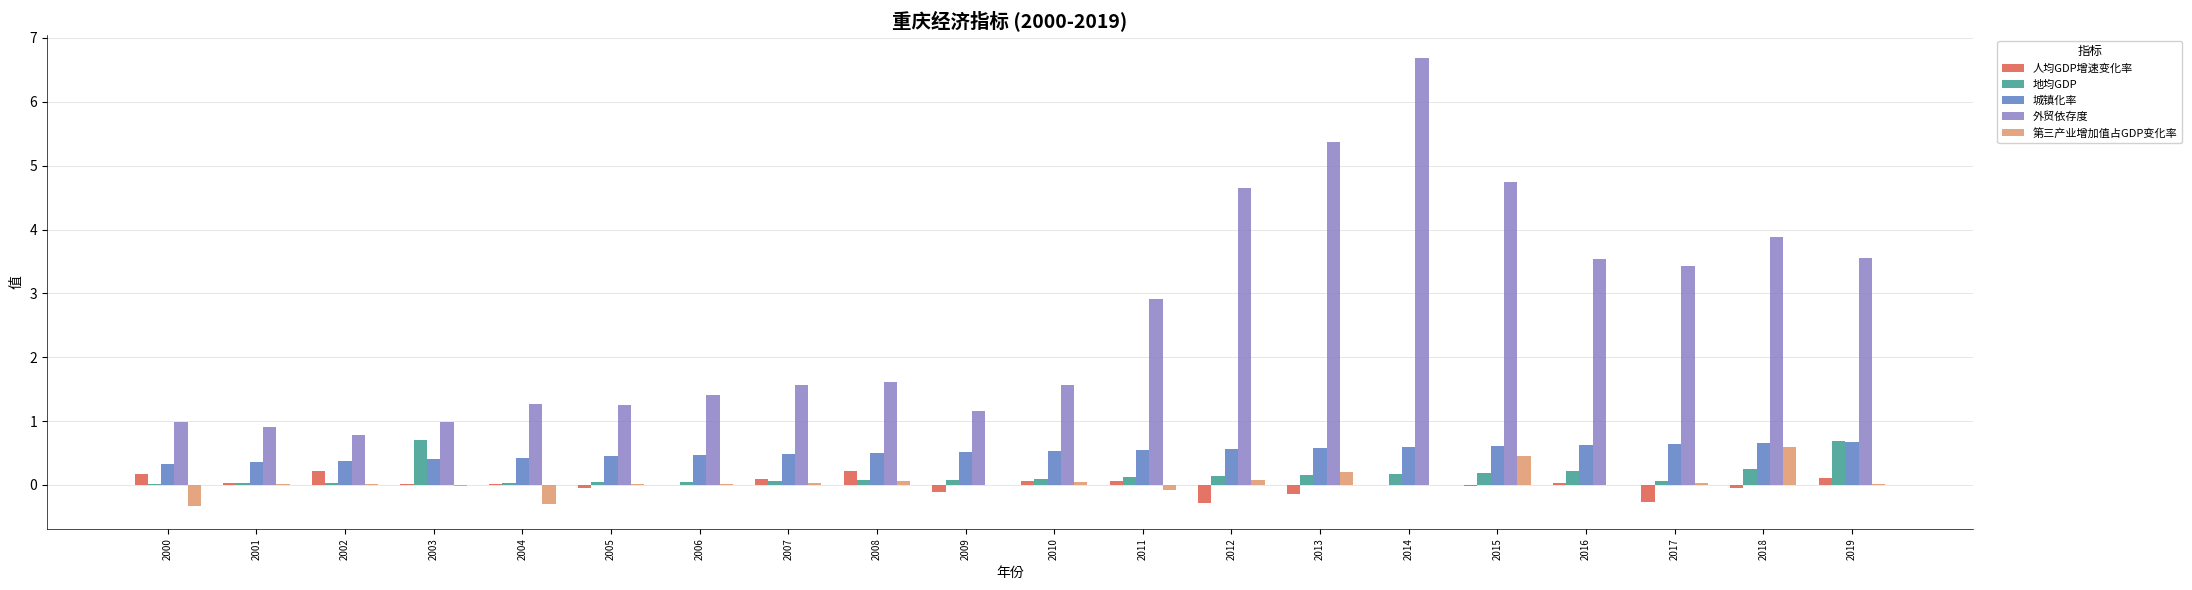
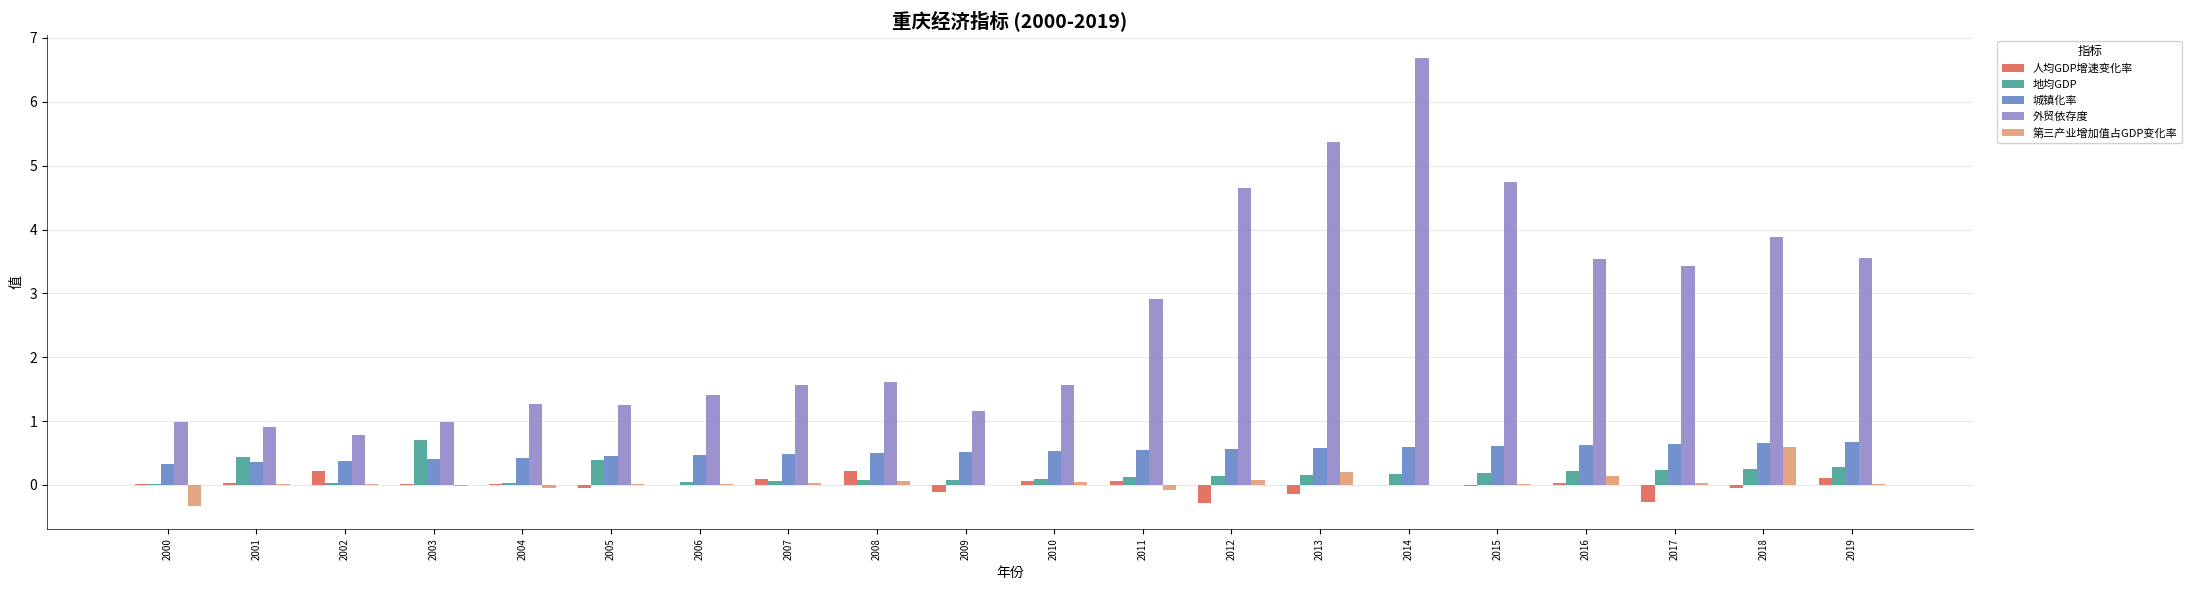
  {
    "人均GDP增速变化率": {
-     "2000": 0.2,
+     "2000": 0.0,
      "2002": 0.2,
      "2005": 0.0,
      "2007": 0.1,
      "2008": 0.2,
      "2009": -0.1,
      "2010": 0.1,
      "2011": 0.1,
      "2012": -0.3,
      "2013": -0.1,
      "2017": -0.3,
      "2018": 0.0,
      "2019": 0.1
    },
    "地均GDP": {
-     "2001": 0.0,
+     "2001": 0.4,
      "2003": 0.7,
-     "2005": 0.0,
+     "2005": 0.4,
      "2006": 0.0,
      "2007": 0.1,
      "2008": 0.1,
      "2009": 0.1,
      "2010": 0.1,
      "2011": 0.1,
      "2012": 0.1,
      "2013": 0.2,
      "2014": 0.2,
      "2015": 0.2,
      "2016": 0.2,
-     "2017": 0.1,
+     "2017": 0.2,
      "2018": 0.2,
-     "2019": 0.7
+     "2019": 0.3
    },
    "第三产业增加值占GDP变化率": {
      "2000": -0.3,
-     "2004": -0.3,
+     "2004": 0.0,
      "2008": 0.1,
      "2010": 0.0,
      "2011": -0.1,
      "2012": 0.1,
      "2013": 0.2,
-     "2015": 0.4,
-     "2016": 0.0,
+     "2015": 0.0,
+     "2016": 0.1,
      "2018": 0.6
    }
  }
